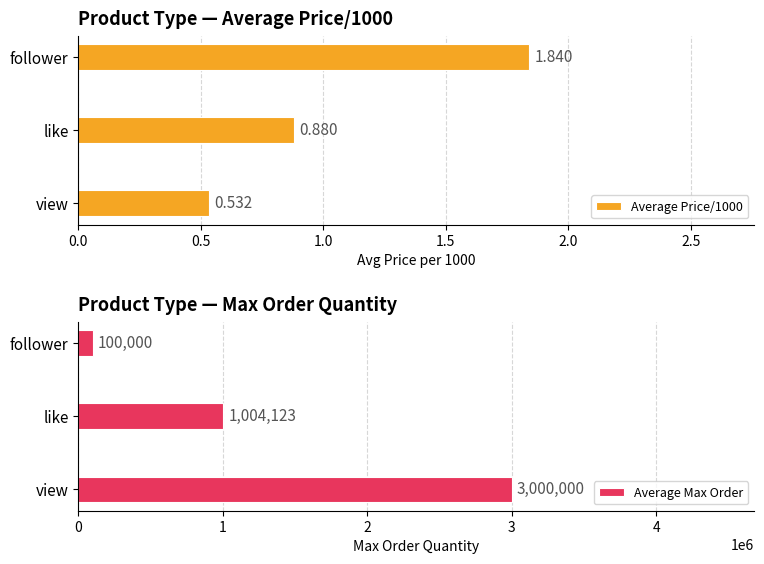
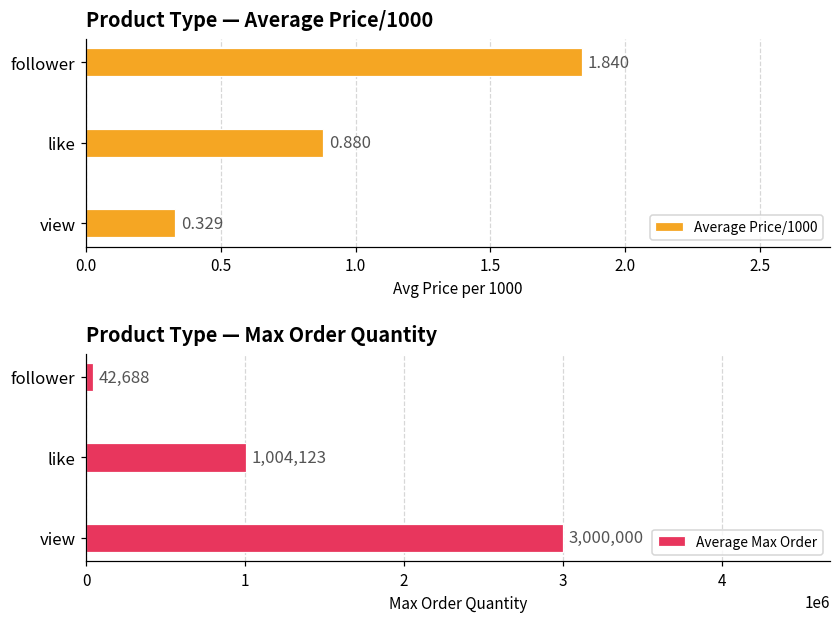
  {
    "Product Type — Average Price/1000": {
      "follower": "1.840",
      "like": "0.880",
-     "view": "0.532"
+     "view": "0.329"
    },
    "Product Type — Max Order Quantity": {
-     "follower": "100,000",
+     "follower": "42,688",
      "like": "1,004,123",
      "view": "3,000,000"
    }
  }
